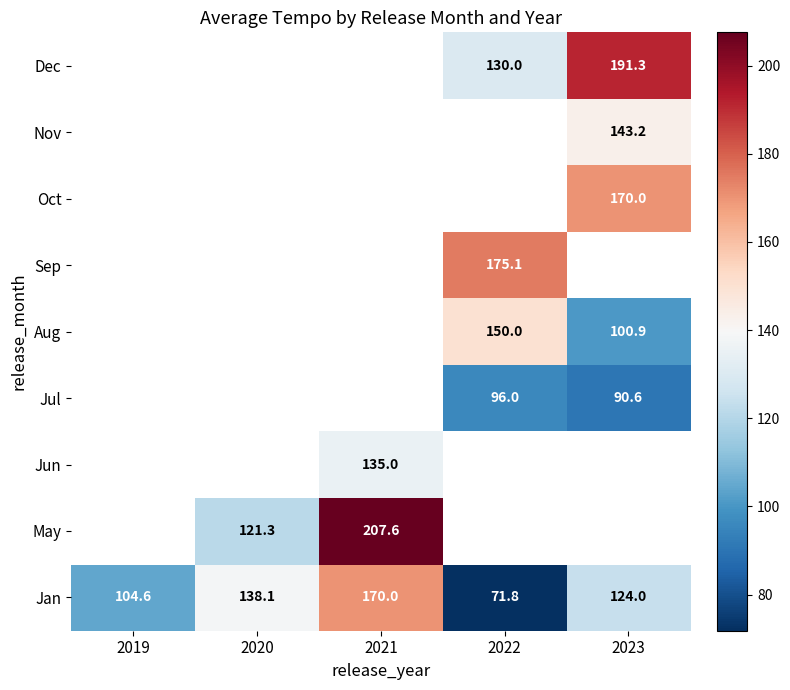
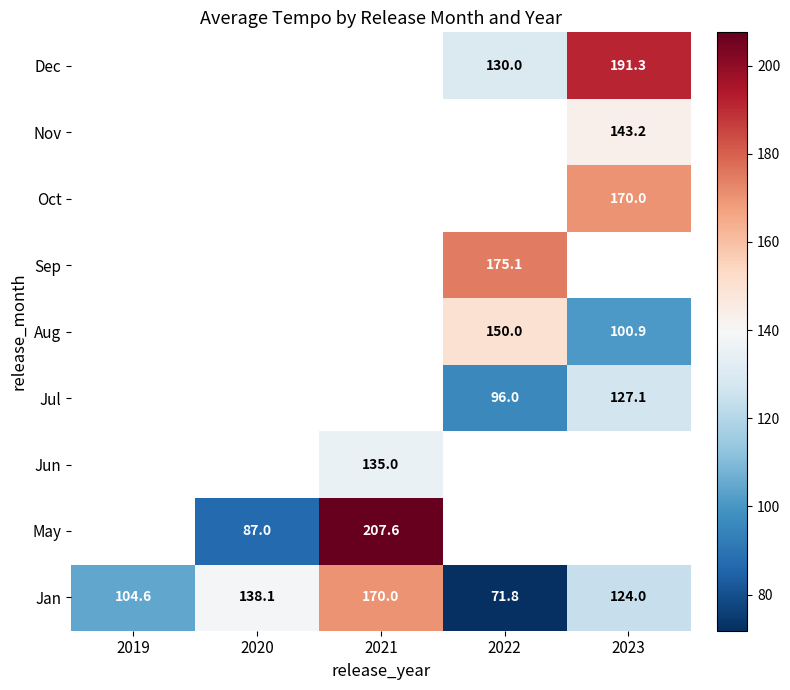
  {
    "Dec": {
      "2022": 130.0,
      "2023": 191.3
    },
    "Nov": {
      "2023": 143.2
    },
    "Oct": {
      "2023": 170.0
    },
    "Sep": {
      "2022": 175.1
    },
    "Aug": {
      "2022": 150.0,
      "2023": 100.9
    },
    "Jul": {
      "2022": 96.0,
-     "2023": 90.6
+     "2023": 127.1
    },
    "Jun": {
      "2021": 135.0
    },
    "May": {
-     "2020": 121.3,
+     "2020": 87.0,
      "2021": 207.6
    },
    "Jan": {
      "2019": 104.6,
      "2020": 138.1,
      "2021": 170.0,
      "2022": 71.8,
      "2023": 124.0
    }
  }
